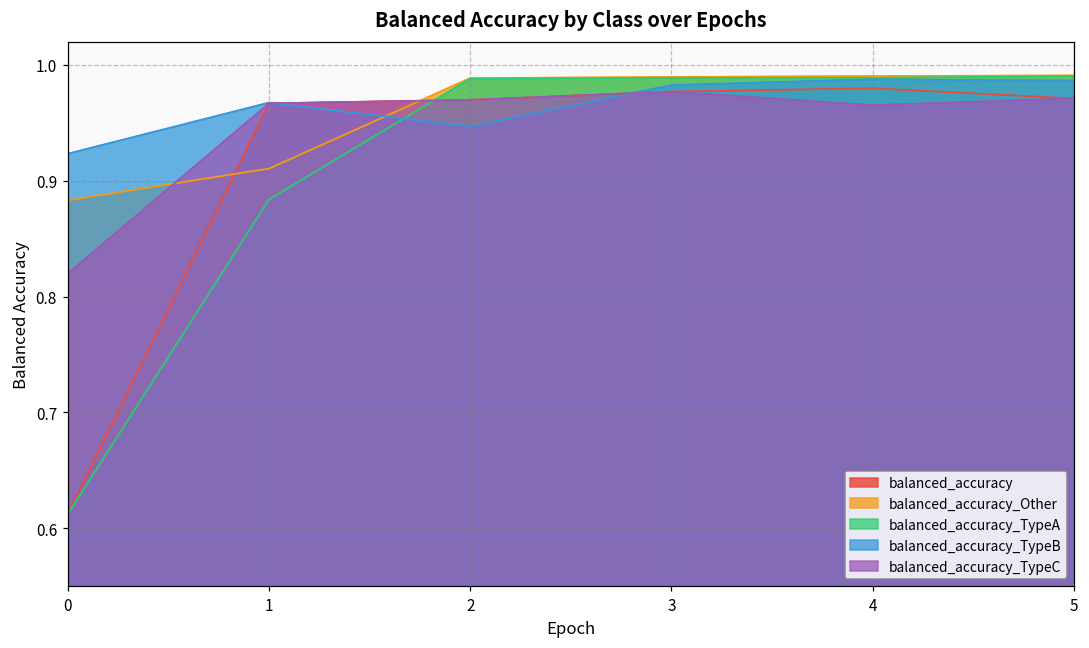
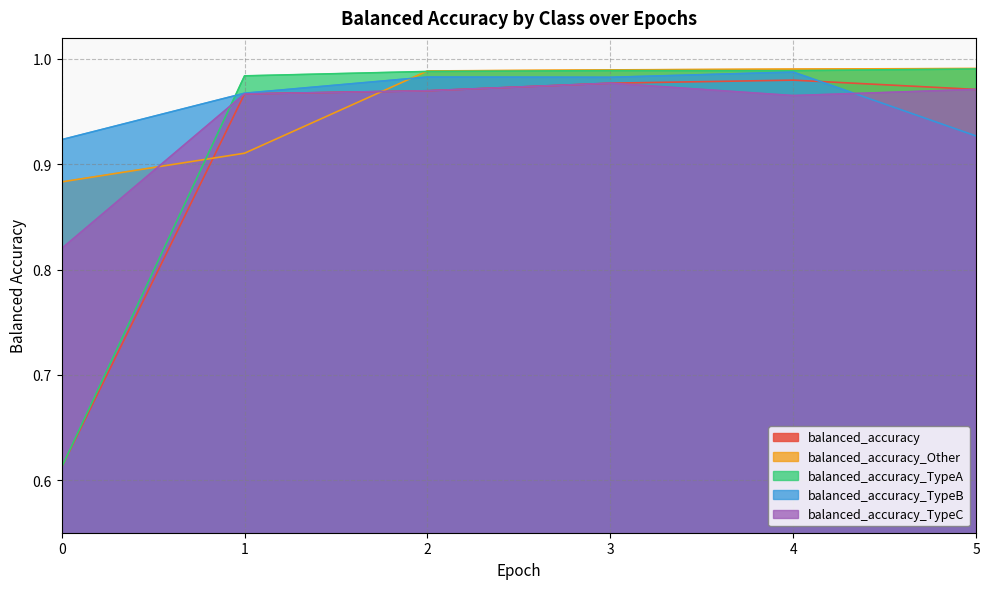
  {
    "balanced_accuracy": {
      "4": 0.980
    },
    "balanced_accuracy_Other": {
      "0": 0.883,
      "1": 0.910
    },
    "balanced_accuracy_TypeA": {
-     "1": 0.884
+     "1": 0.984
    },
    "balanced_accuracy_TypeB": {
      "0": 0.923,
-     "2": 0.947,
+     "2": 0.983,
      "3": 0.983,
-     "5": 0.986
+     "5": 0.927
    },
    "balanced_accuracy_TypeC": {
      "0": 0.820,
      "4": 0.965
    }
  }
